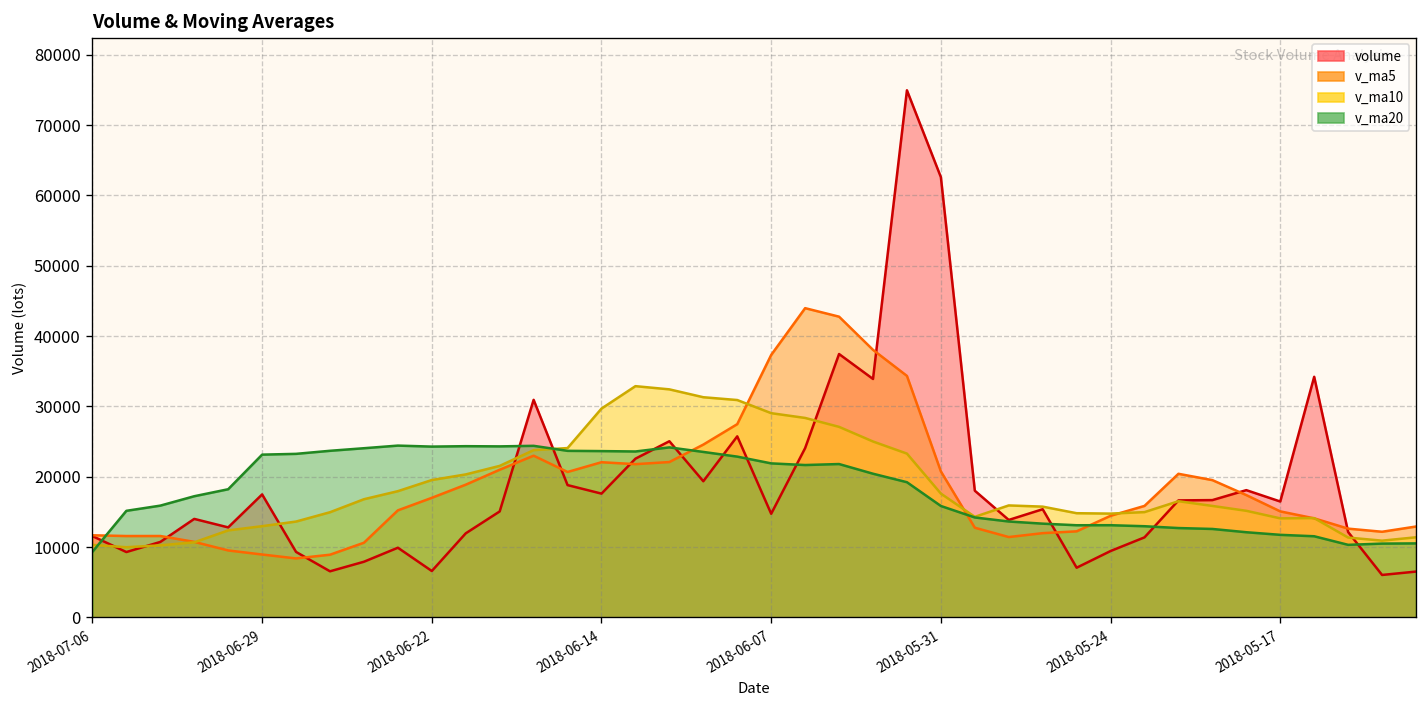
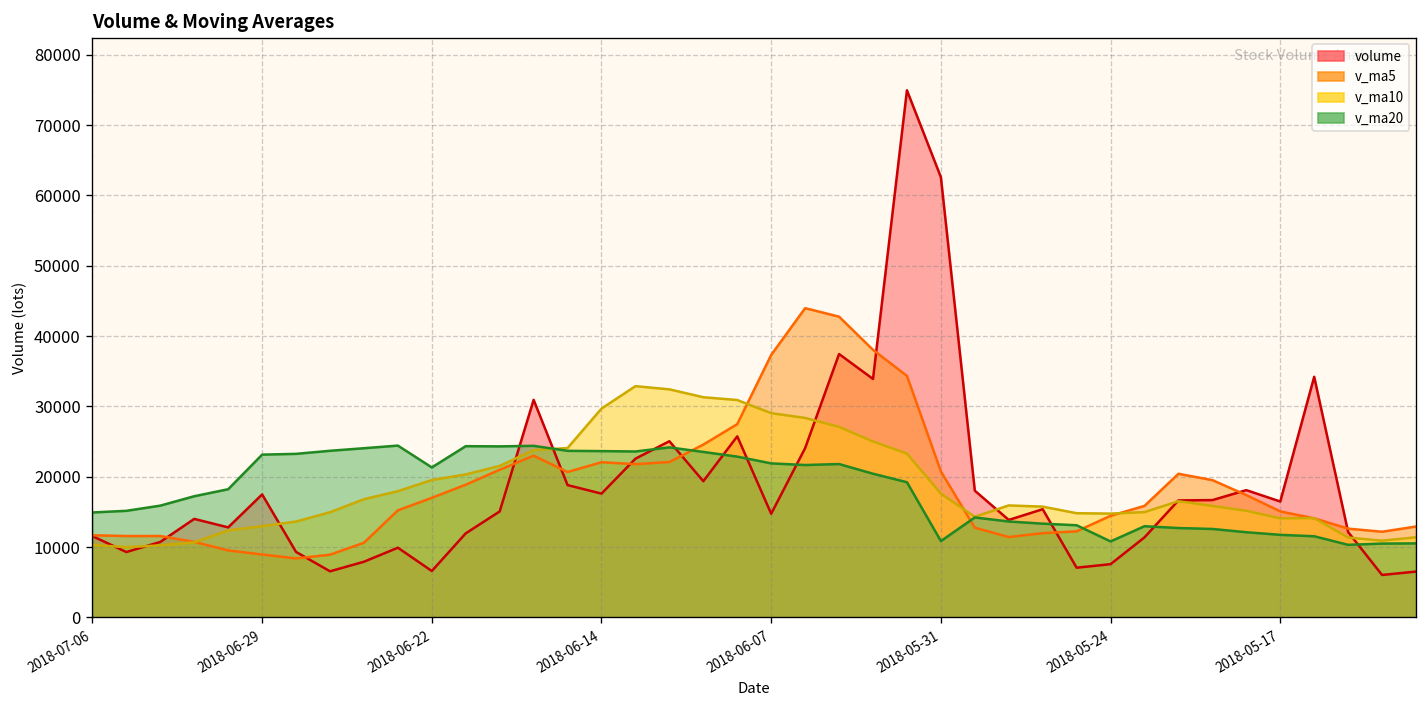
  {
    "volume": {
      "2018-06-29": 17000,
      "2018-06-22": 7000,
      "2018-06-14": 18000,
      "2018-06-07": 15000,
      "2018-05-31": 63000,
-     "2018-05-24": 9000,
+     "2018-05-24": 8000,
      "2018-05-17": 16000
    },
    "v_ma20": {
-     "2018-07-06": 9000,
+     "2018-07-06": 15000,
      "2018-06-29": 23000,
-     "2018-06-22": 24000,
+     "2018-06-22": 21000,
      "2018-06-14": 24000,
      "2018-06-07": 22000,
-     "2018-05-31": 16000,
-     "2018-05-24": 13000,
+     "2018-05-31": 11000,
+     "2018-05-24": 11000,
      "2018-05-17": 12000
    }
  }
